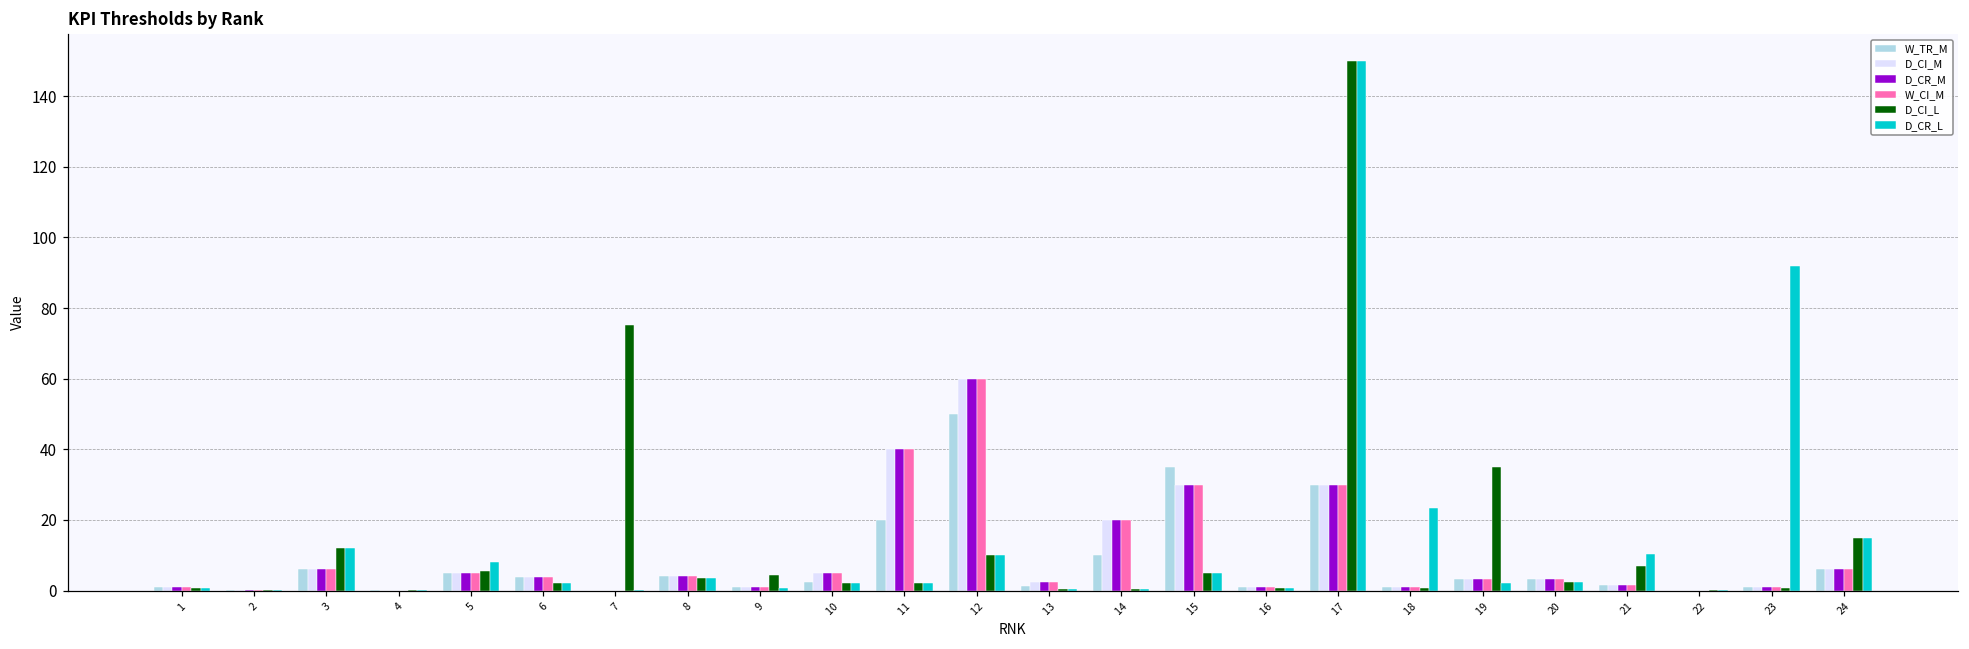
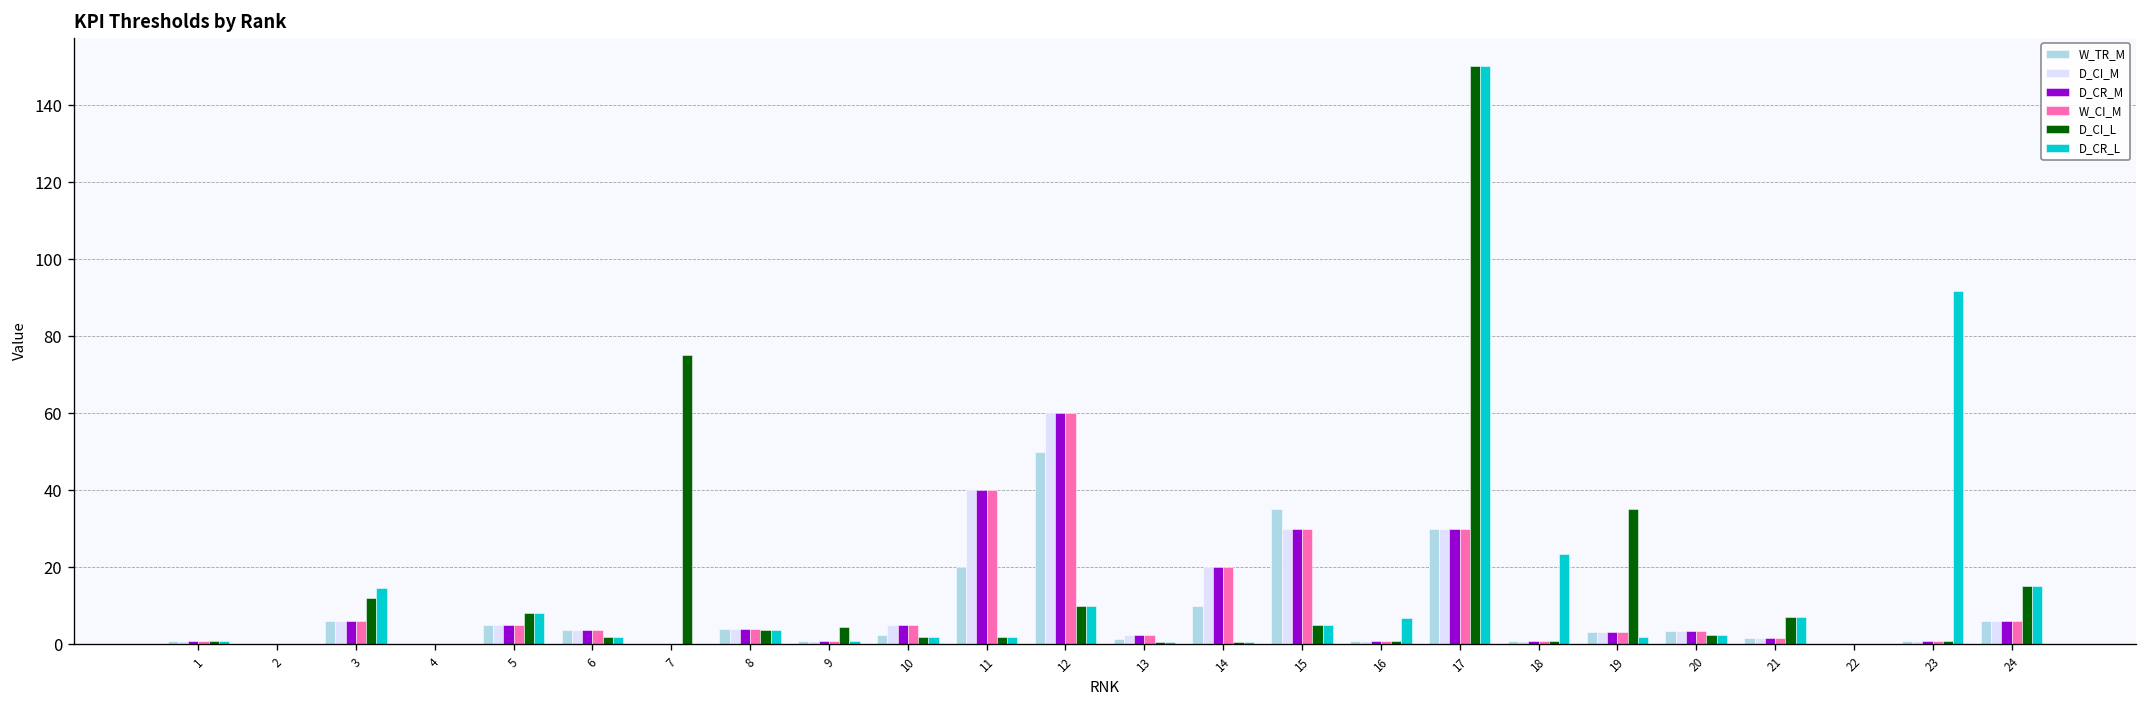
  {
    "D_CR_M": {
      "1": 1,
      "3": 6,
      "5": 5,
      "6": 4,
      "8": 4,
      "9": 1,
      "10": 5,
      "11": 40,
      "12": 60,
      "13": 3,
      "14": 20,
      "15": 30,
      "16": 1,
      "17": 30,
      "18": 1,
      "19": 3,
      "20": 3,
      "21": 2,
      "23": 1,
      "24": 6
    },
    "W_CI_M": {
      "1": 1,
      "3": 6,
      "5": 5,
      "6": 4,
      "8": 4,
      "9": 1,
      "10": 5,
      "11": 40,
      "12": 60,
      "13": 3,
      "14": 20,
      "15": 30,
      "16": 1,
      "17": 30,
      "18": 1,
      "19": 3,
      "20": 3,
      "21": 2,
      "23": 1,
      "24": 6
    },
    "D_CI_L": {
      "1": 1,
      "3": 12,
-     "5": 6,
+     "5": 8,
      "6": 2,
      "7": 75,
      "8": 4,
      "9": 5,
      "10": 2,
      "11": 2,
      "12": 10,
      "15": 5,
      "16": 1,
      "17": 150,
      "18": 1,
      "19": 35,
      "20": 3,
      "21": 7,
      "23": 1,
      "24": 15
    },
    "D_CR_L": {
      "1": 1,
-     "3": 12,
+     "3": 15,
      "5": 8,
      "6": 2,
      "8": 4,
      "9": 1,
      "10": 2,
      "11": 2,
      "12": 10,
      "15": 5,
-     "16": 1,
+     "16": 7,
      "17": 150,
      "18": 23,
      "19": 2,
      "20": 3,
-     "21": 10,
+     "21": 7,
      "23": 92,
      "24": 15
    }
  }
